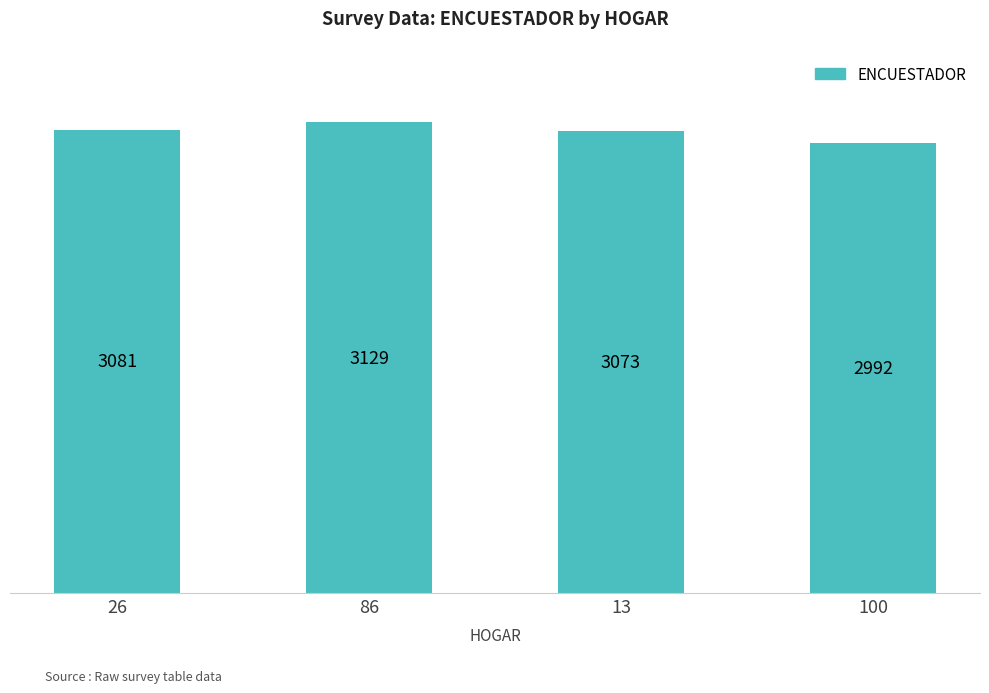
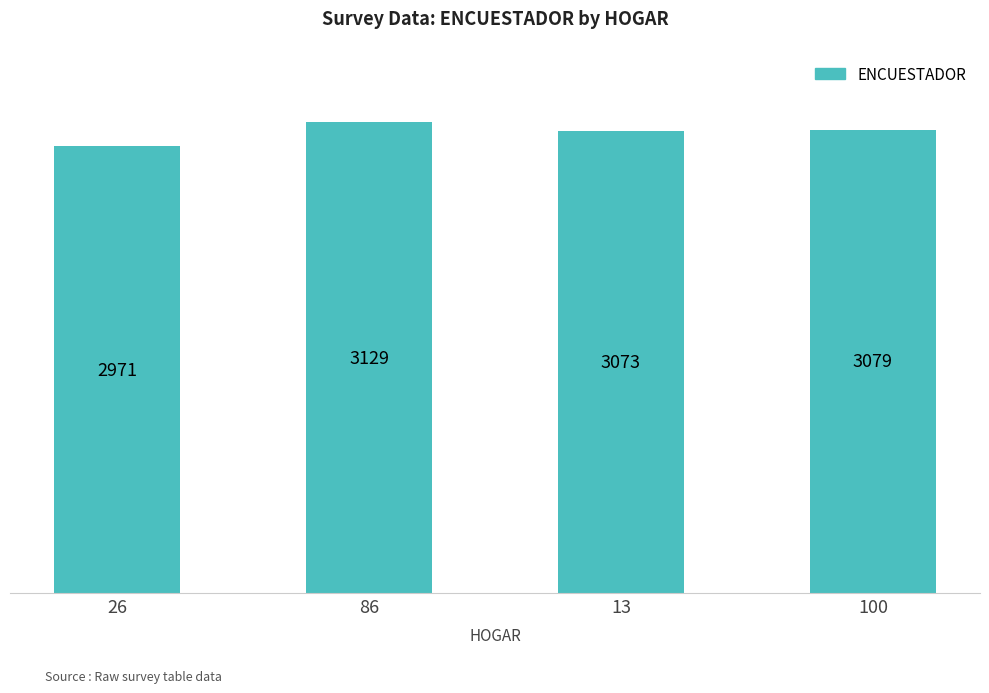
  {
-   "26": 3081,
+   "26": 2971,
    "86": 3129,
    "13": 3073,
-   "100": 2992
+   "100": 3079
  }
